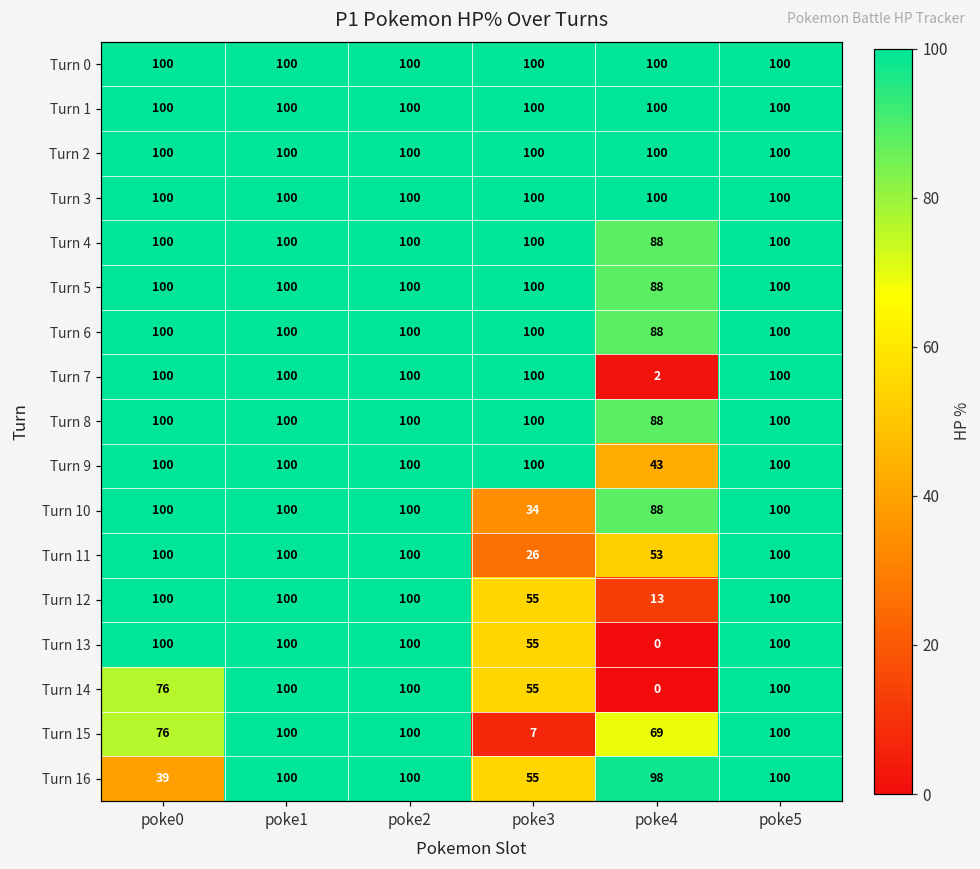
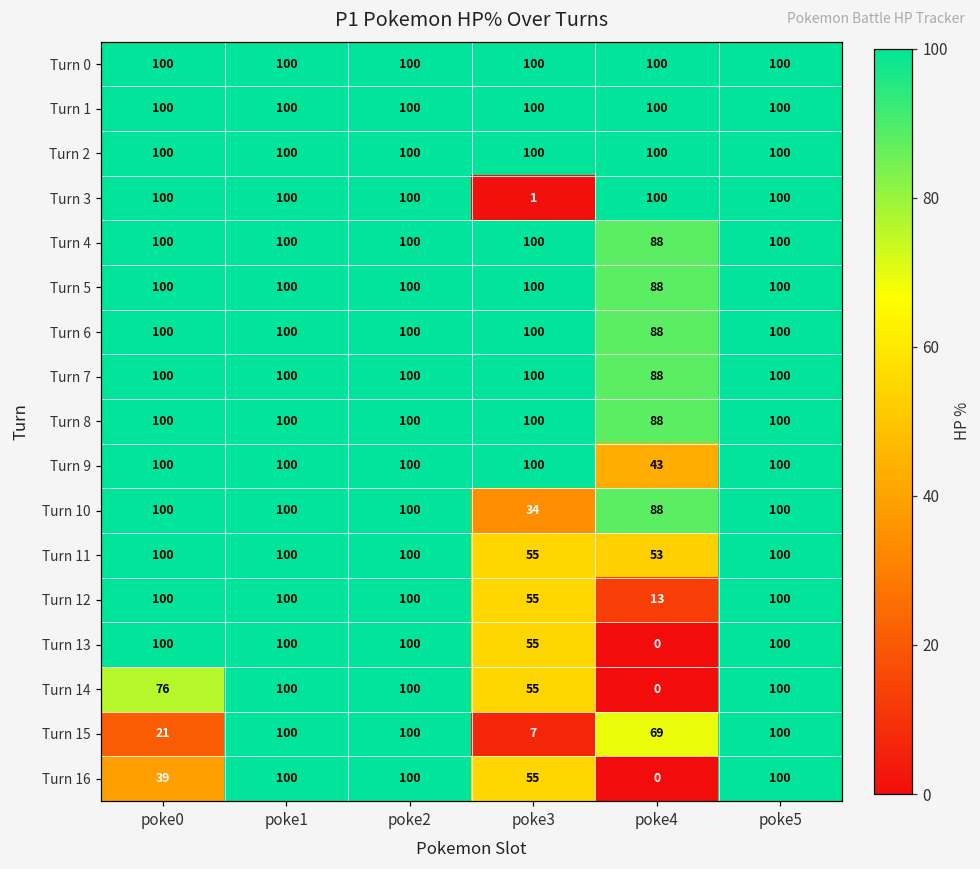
  {
    "Turn 0": {
      "poke0": 100,
      "poke1": 100,
      "poke2": 100,
      "poke3": 100,
      "poke4": 100,
      "poke5": 100
    },
    "Turn 1": {
      "poke0": 100,
      "poke1": 100,
      "poke2": 100,
      "poke3": 100,
      "poke4": 100,
      "poke5": 100
    },
    "Turn 2": {
      "poke0": 100,
      "poke1": 100,
      "poke2": 100,
      "poke3": 100,
      "poke4": 100,
      "poke5": 100
    },
    "Turn 3": {
      "poke0": 100,
      "poke1": 100,
      "poke2": 100,
-     "poke3": 100,
+     "poke3": 1,
      "poke4": 100,
      "poke5": 100
    },
    "Turn 4": {
      "poke0": 100,
      "poke1": 100,
      "poke2": 100,
      "poke3": 100,
      "poke4": 88,
      "poke5": 100
    },
    "Turn 5": {
      "poke0": 100,
      "poke1": 100,
      "poke2": 100,
      "poke3": 100,
      "poke4": 88,
      "poke5": 100
    },
    "Turn 6": {
      "poke0": 100,
      "poke1": 100,
      "poke2": 100,
      "poke3": 100,
      "poke4": 88,
      "poke5": 100
    },
    "Turn 7": {
      "poke0": 100,
      "poke1": 100,
      "poke2": 100,
      "poke3": 100,
-     "poke4": 2,
+     "poke4": 88,
      "poke5": 100
    },
    "Turn 8": {
      "poke0": 100,
      "poke1": 100,
      "poke2": 100,
      "poke3": 100,
      "poke4": 88,
      "poke5": 100
    },
    "Turn 9": {
      "poke0": 100,
      "poke1": 100,
      "poke2": 100,
      "poke3": 100,
      "poke4": 43,
      "poke5": 100
    },
    "Turn 10": {
      "poke0": 100,
      "poke1": 100,
      "poke2": 100,
      "poke3": 34,
      "poke4": 88,
      "poke5": 100
    },
    "Turn 11": {
      "poke0": 100,
      "poke1": 100,
      "poke2": 100,
-     "poke3": 26,
+     "poke3": 55,
      "poke4": 53,
      "poke5": 100
    },
    "Turn 12": {
      "poke0": 100,
      "poke1": 100,
      "poke2": 100,
      "poke3": 55,
      "poke4": 13,
      "poke5": 100
    },
    "Turn 13": {
      "poke0": 100,
      "poke1": 100,
      "poke2": 100,
      "poke3": 55,
      "poke4": 0,
      "poke5": 100
    },
    "Turn 14": {
      "poke0": 76,
      "poke1": 100,
      "poke2": 100,
      "poke3": 55,
      "poke4": 0,
      "poke5": 100
    },
    "Turn 15": {
-     "poke0": 76,
+     "poke0": 21,
      "poke1": 100,
      "poke2": 100,
      "poke3": 7,
      "poke4": 69,
      "poke5": 100
    },
    "Turn 16": {
      "poke0": 39,
      "poke1": 100,
      "poke2": 100,
      "poke3": 55,
-     "poke4": 98,
+     "poke4": 0,
      "poke5": 100
    }
  }
